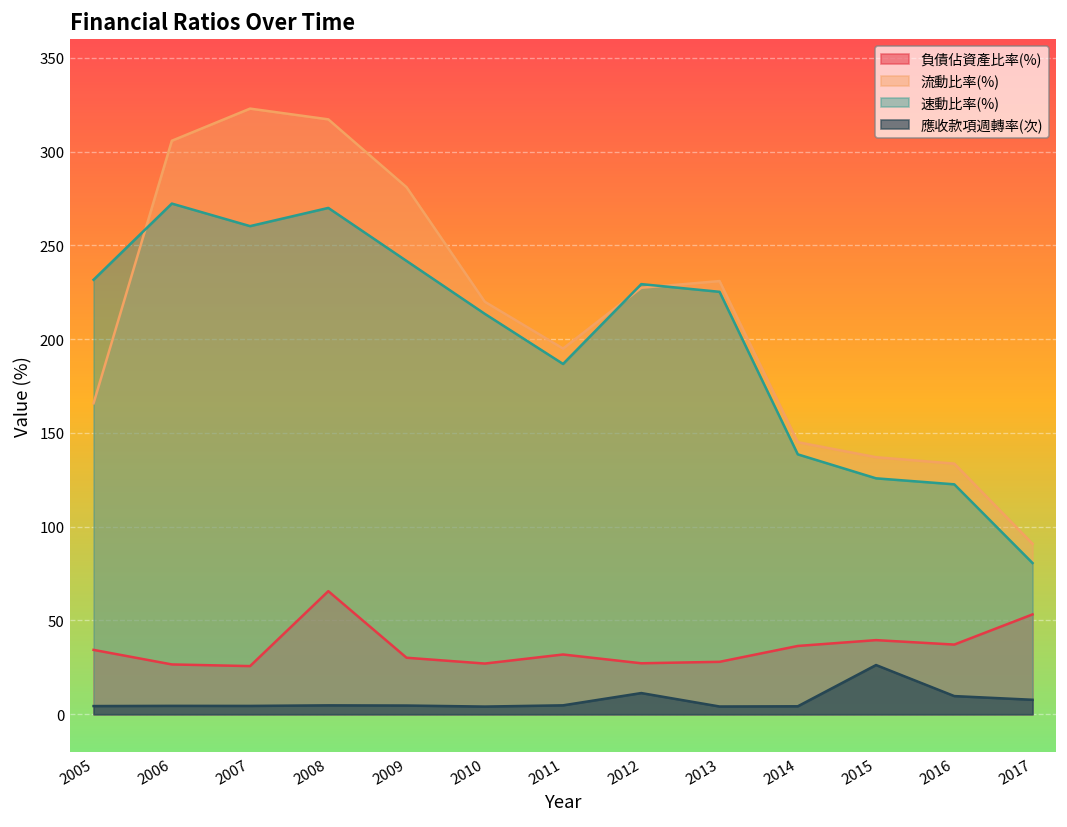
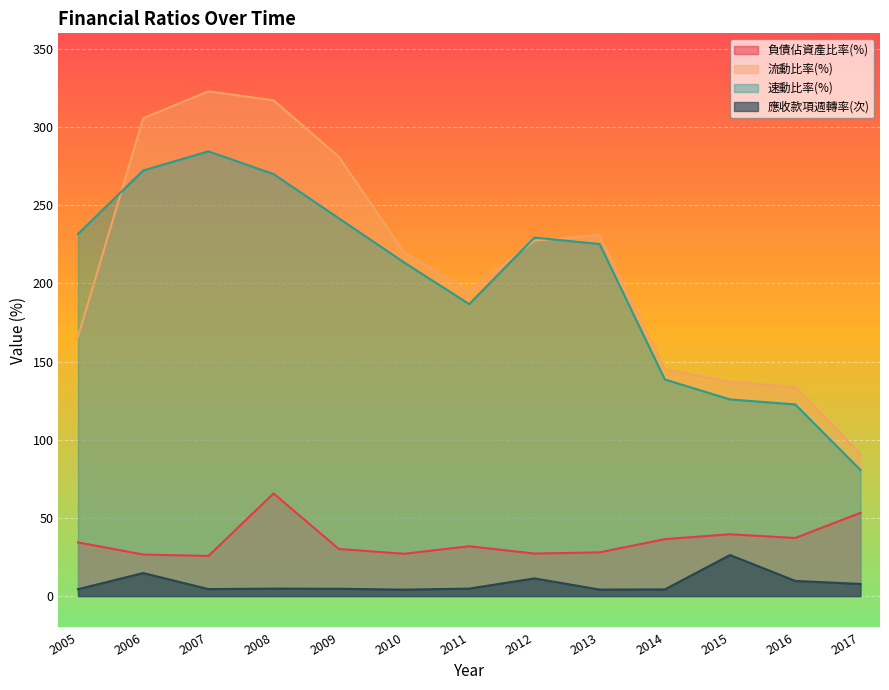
  {
    "負債佔資產比率(%)": {
      "2005": 34,
      "2006": 27,
      "2007": 26,
      "2008": 66,
      "2009": 30,
      "2010": 27,
      "2011": 32,
      "2012": 27,
      "2013": 28,
      "2014": 36,
      "2015": 40,
      "2016": 37,
      "2017": 53
    },
    "流動比率(%)": {
      "2005": 166,
      "2006": 306,
      "2007": 323,
      "2008": 317,
      "2009": 281,
      "2010": 220,
      "2011": 195,
      "2012": 227,
      "2013": 231,
      "2014": 145,
      "2015": 137,
      "2016": 134,
      "2017": 91
    },
    "速動比率(%)": {
      "2005": 232,
      "2006": 272,
-     "2007": 260,
+     "2007": 285,
      "2008": 270,
      "2009": 242,
      "2010": 213,
      "2011": 187,
      "2012": 229,
      "2013": 225,
      "2014": 139,
      "2015": 126,
      "2016": 123,
      "2017": 81
    },
    "應收款項週轉率(次)": {
      "2005": 4,
-     "2006": 4,
+     "2006": 15,
      "2007": 4,
      "2008": 5,
      "2009": 5,
      "2010": 4,
      "2011": 5,
      "2012": 11,
      "2013": 4,
      "2014": 4,
      "2015": 26,
      "2016": 10,
      "2017": 8
    }
  }
